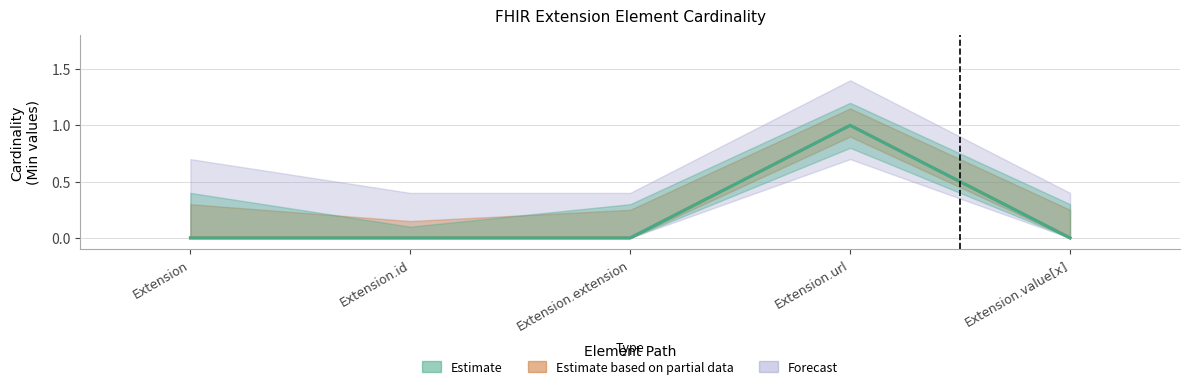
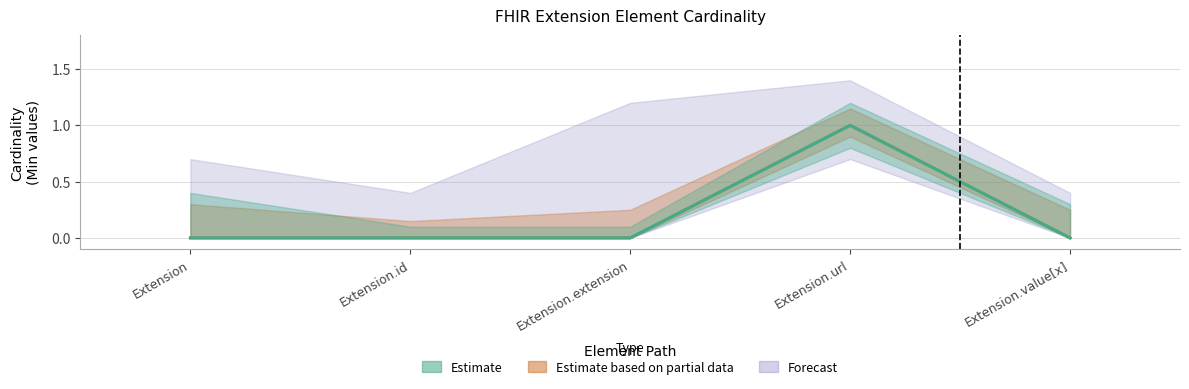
  {
    "Forecast": {
-     "Extension.extension": 0.4
+     "Extension.extension": 1.2
    },
    "Estimate": {
-     "Extension.extension": 0.3
+     "Extension.extension": 0.1
    }
  }
